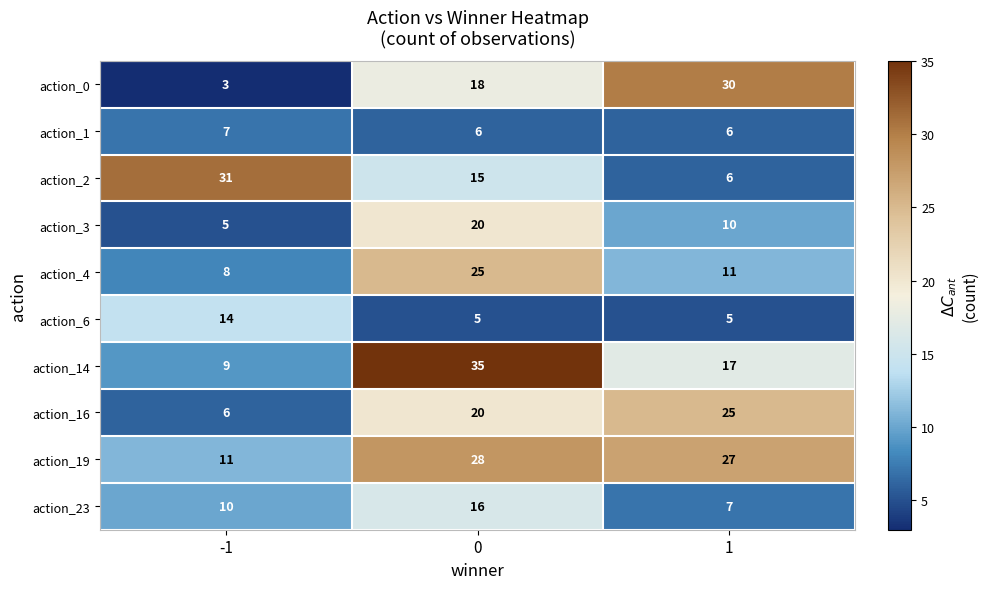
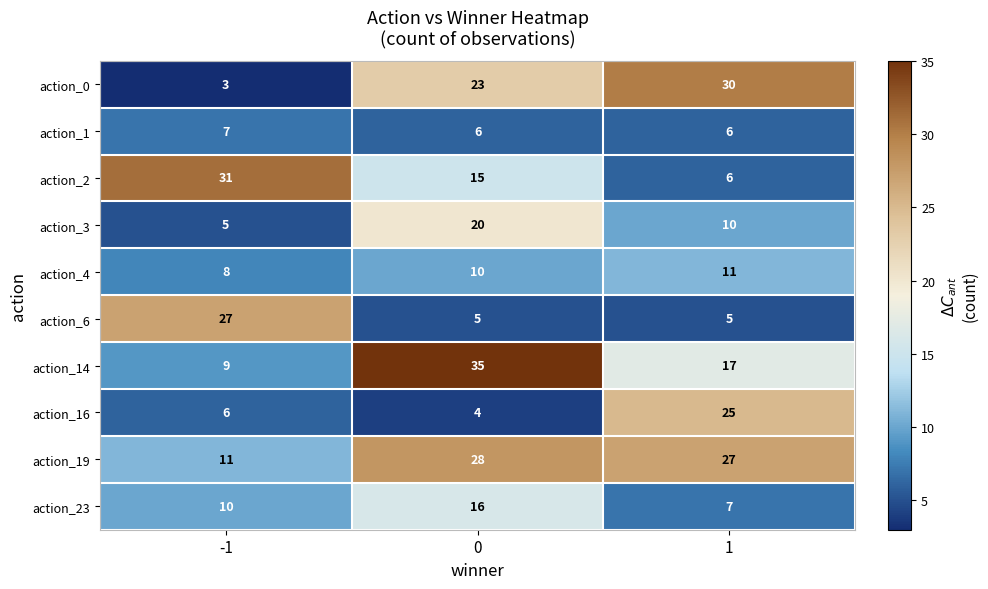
  {
    "action_0": {
      "-1": 3,
-     "0": 18,
+     "0": 23,
      "1": 30
    },
    "action_1": {
      "-1": 7,
      "0": 6,
      "1": 6
    },
    "action_2": {
      "-1": 31,
      "0": 15,
      "1": 6
    },
    "action_3": {
      "-1": 5,
      "0": 20,
      "1": 10
    },
    "action_4": {
      "-1": 8,
-     "0": 25,
+     "0": 10,
      "1": 11
    },
    "action_6": {
-     "-1": 14,
+     "-1": 27,
      "0": 5,
      "1": 5
    },
    "action_14": {
      "-1": 9,
      "0": 35,
      "1": 17
    },
    "action_16": {
      "-1": 6,
-     "0": 20,
+     "0": 4,
      "1": 25
    },
    "action_19": {
      "-1": 11,
      "0": 28,
      "1": 27
    },
    "action_23": {
      "-1": 10,
      "0": 16,
      "1": 7
    }
  }
